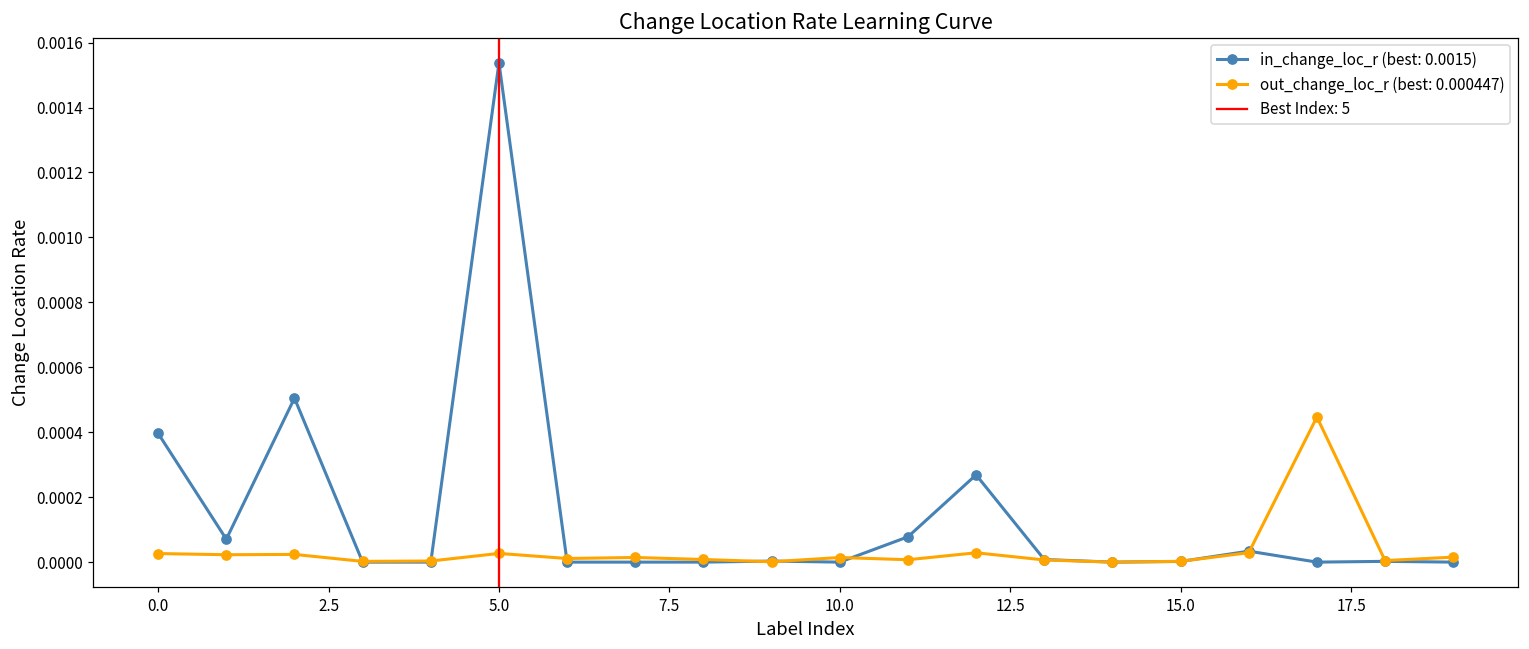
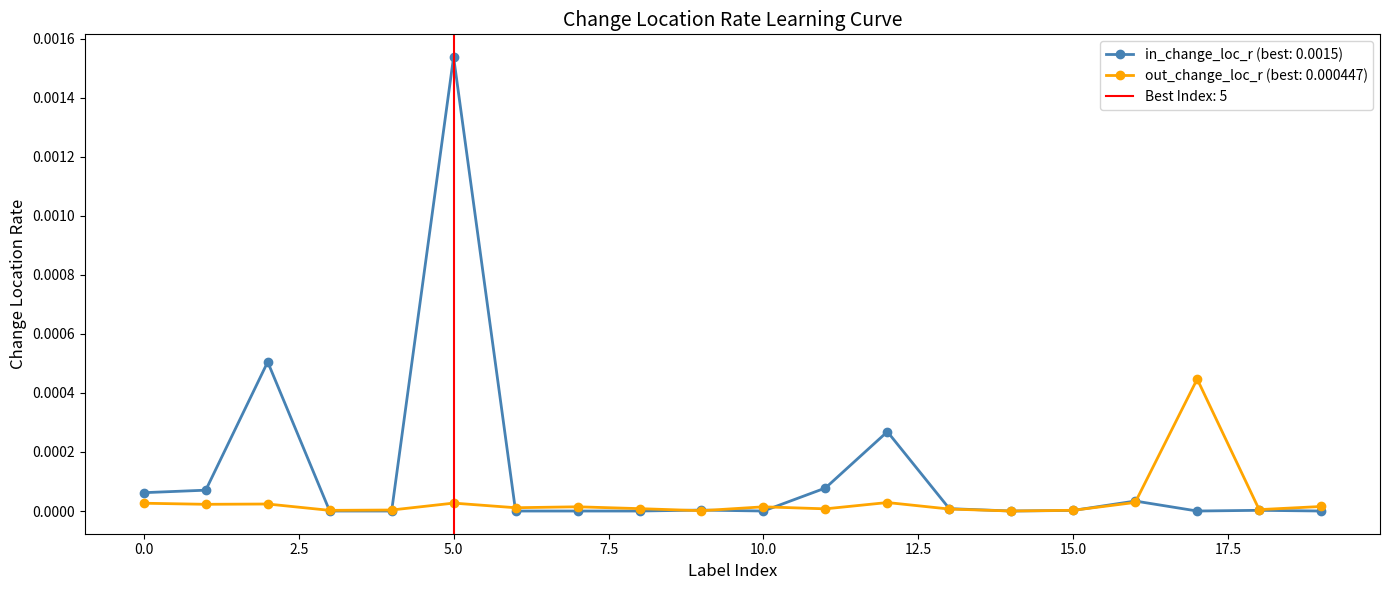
  {
    "in_change_loc_r (best: 0.0015)": {
-     "0.0": 0.00040,
+     "0.0": 0.00006,
      "5.0": 0.00154,
      "10.0": 0.00000
    },
    "out_change_loc_r (best: 0.000447)": {
      "0.0": 0.00003,
      "5.0": 0.00003,
      "10.0": 0.00001
    }
  }
